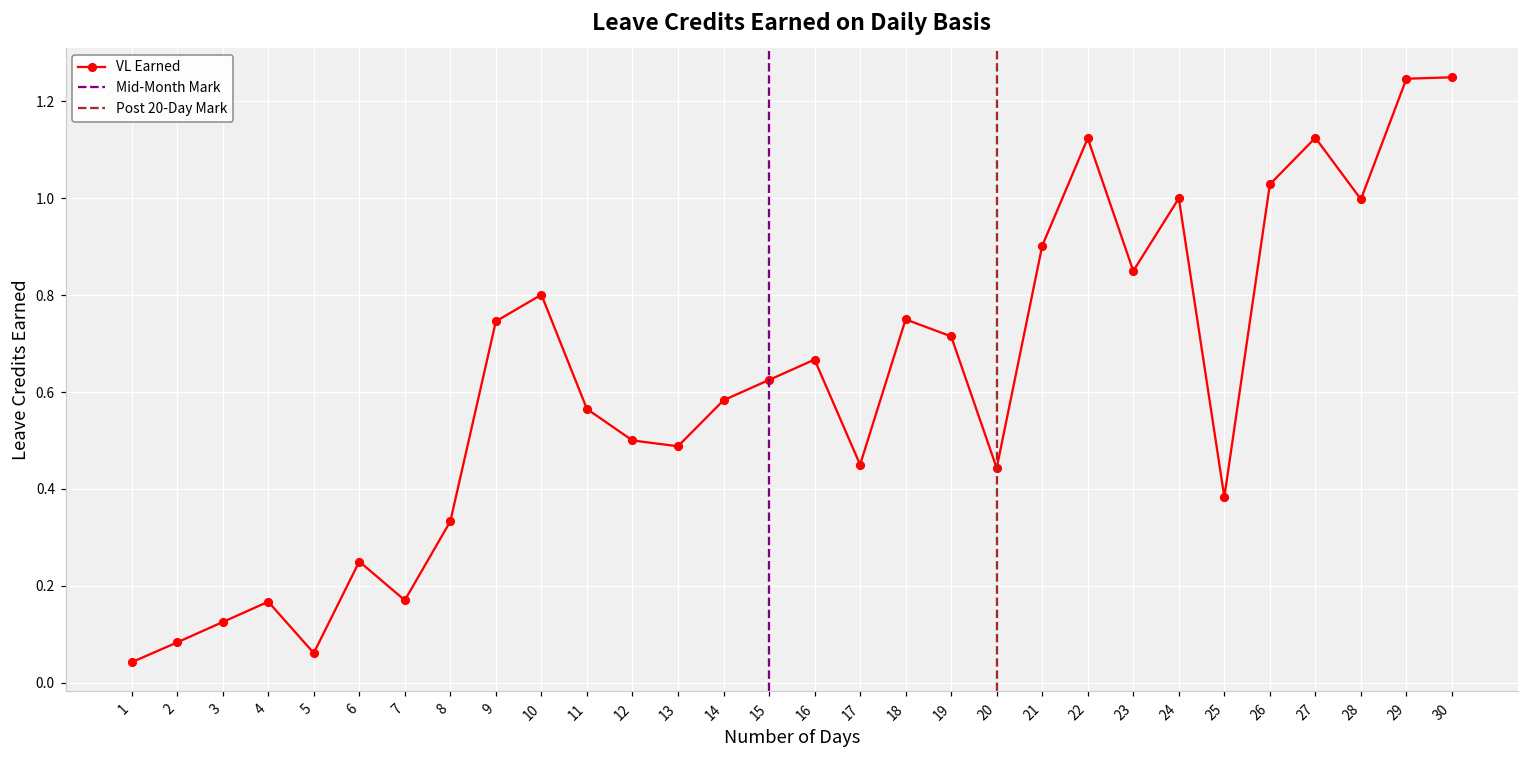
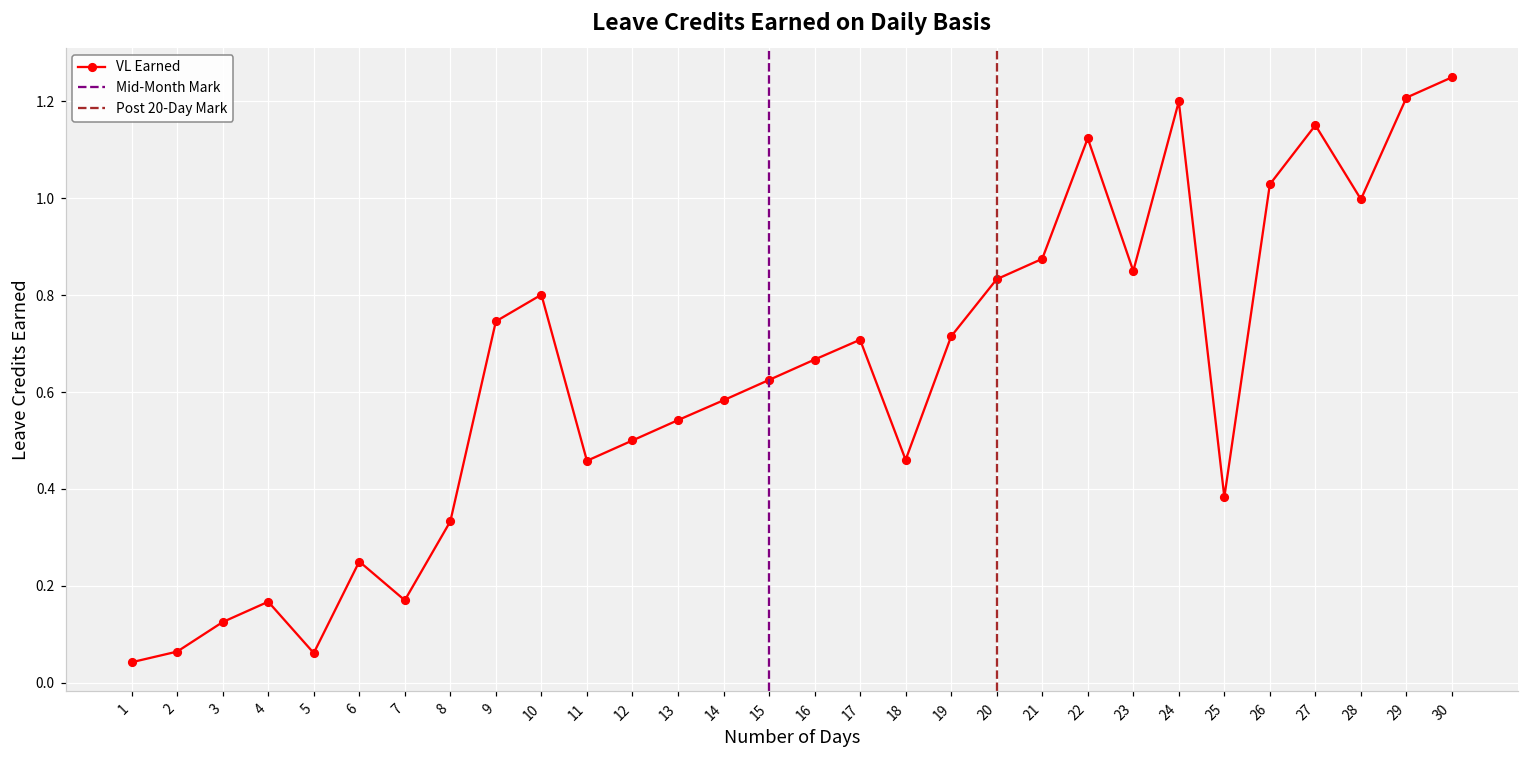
  {
    "1": 0.04,
-   "2": 0.08,
+   "2": 0.06,
    "3": 0.13,
    "4": 0.17,
    "5": 0.06,
    "6": 0.25,
    "7": 0.17,
    "8": 0.33,
    "9": 0.75,
    "10": 0.80,
-   "11": 0.57,
+   "11": 0.46,
    "12": 0.50,
-   "13": 0.49,
+   "13": 0.54,
    "14": 0.58,
    "15": 0.63,
    "16": 0.67,
-   "17": 0.45,
-   "18": 0.75,
+   "17": 0.71,
+   "18": 0.46,
    "19": 0.72,
-   "20": 0.44,
-   "21": 0.90,
+   "20": 0.83,
+   "21": 0.88,
    "22": 1.12,
    "23": 0.85,
-   "24": 1.0,
+   "24": 1.2,
    "25": 0.38,
    "26": 1.03,
-   "27": 1.13,
+   "27": 1.15,
    "28": 1.00,
-   "29": 1.25,
+   "29": 1.21,
    "30": 1.25
  }
